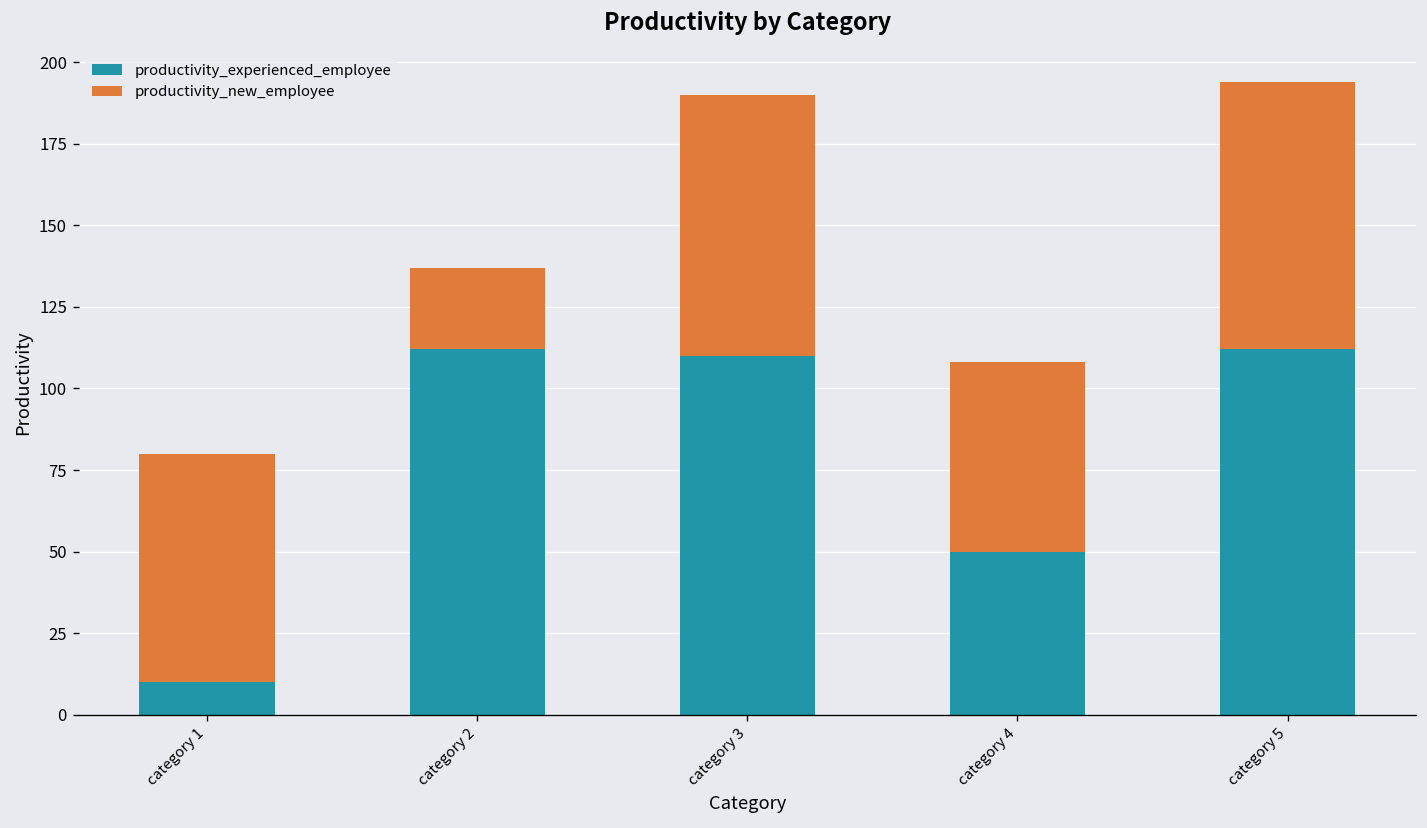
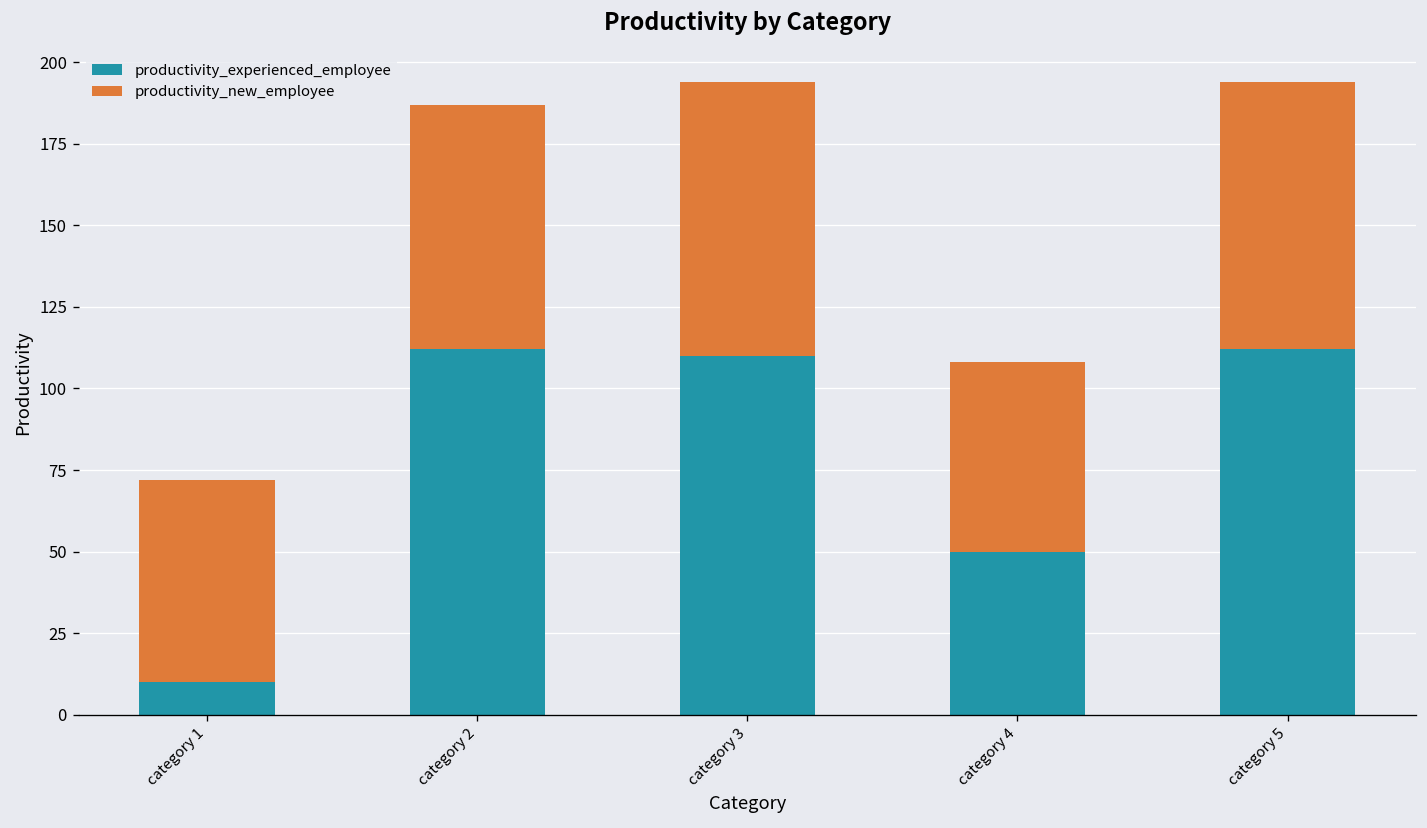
  {
    "productivity_experienced_employee": {
      "category 1": 10,
      "category 2": 112,
      "category 3": 110,
      "category 4": 50,
      "category 5": 112
    },
    "productivity_new_employee": {
-     "category 1": 70,
-     "category 2": 25,
-     "category 3": 80,
+     "category 1": 62,
+     "category 2": 75,
+     "category 3": 84,
      "category 4": 58,
      "category 5": 82
    }
  }
